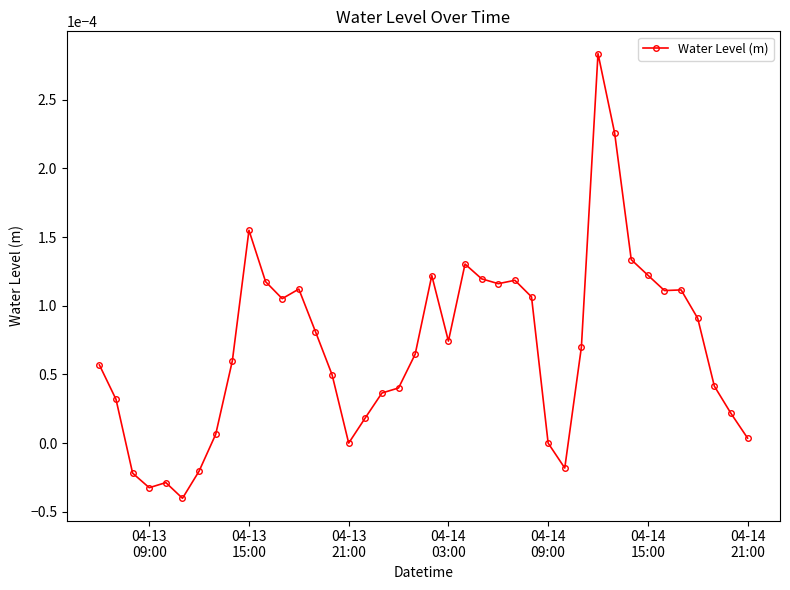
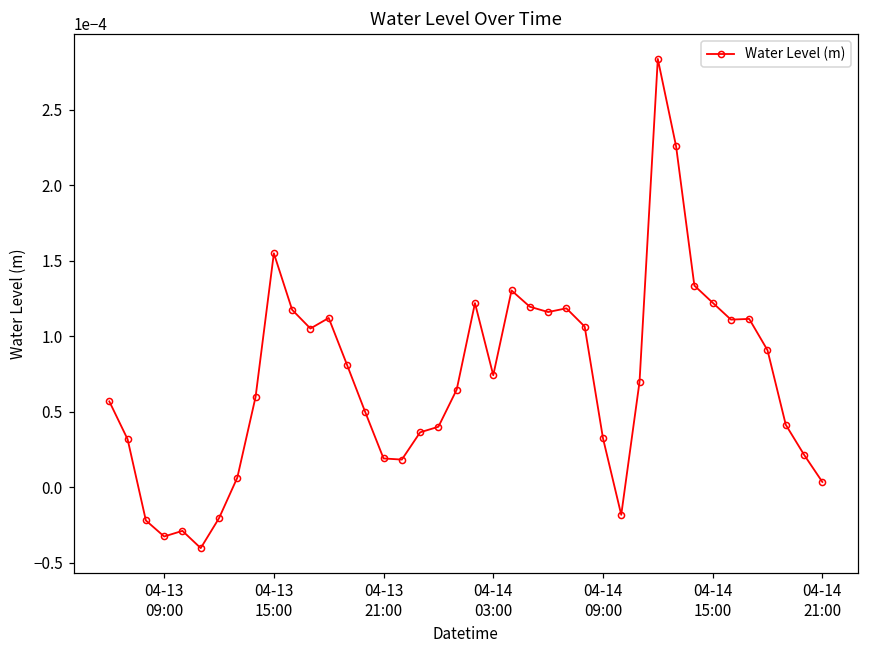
  {
    "04-13 09:00": -0.000032,
    "04-13 15:00": 0.000155,
-   "04-13 21:00": 0.00000,
+   "04-13 21:00": 0.00002,
    "04-14 03:00": 0.000074,
-   "04-14 09:00": 0.00000,
+   "04-14 09:00": 0.00003,
    "04-14 15:00": 0.000122,
    "04-14 21:00": 0.000004
  }
